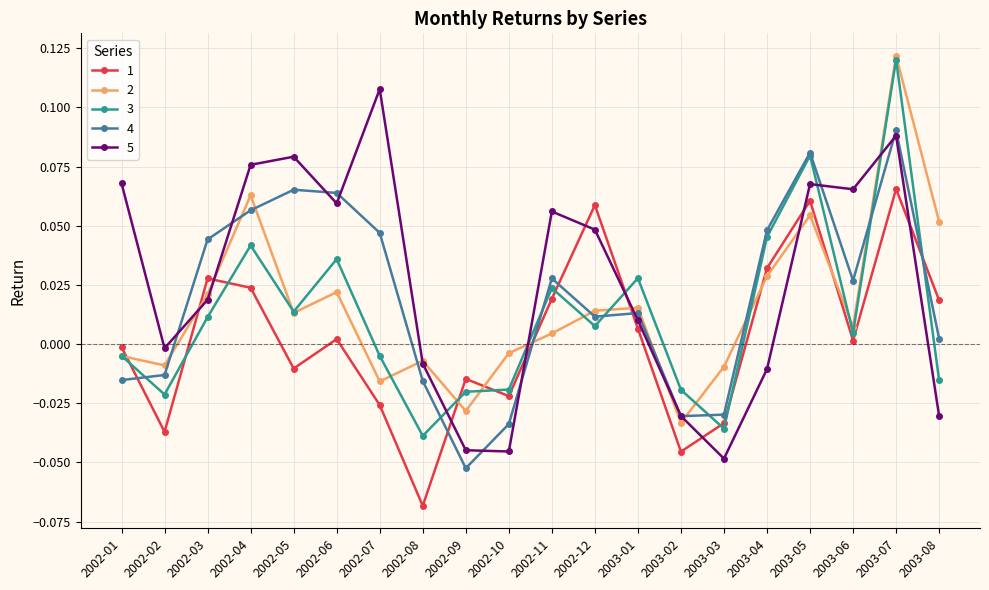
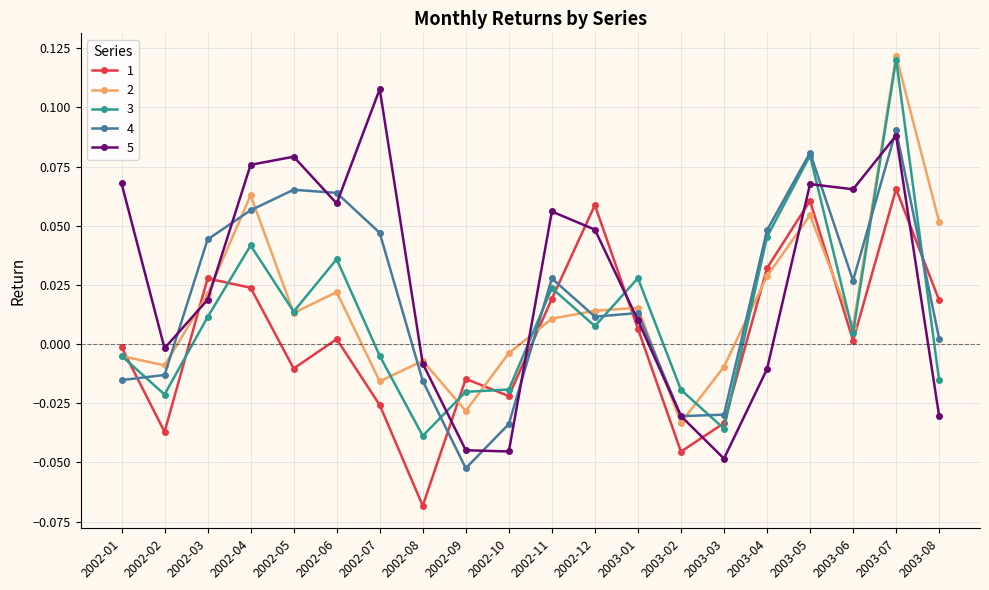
  {
    "1": {
      "2002-01": -0.001,
      "2002-02": -0.037,
      "2002-03": 0.028,
      "2002-04": 0.024,
      "2002-05": -0.010,
      "2002-06": 0.002,
      "2002-07": -0.026,
      "2002-08": -0.068,
      "2002-09": -0.015,
      "2002-10": -0.022,
      "2002-11": 0.019,
      "2002-12": 0.059,
      "2003-01": 0.007,
      "2003-02": -0.045,
      "2003-03": -0.033,
      "2003-04": 0.032,
      "2003-05": 0.061,
      "2003-06": 0.002,
      "2003-07": 0.066,
      "2003-08": 0.019
    },
    "2": {
      "2002-02": -0.009,
      "2002-03": 0.021,
      "2002-04": 0.063,
      "2002-06": 0.022,
      "2002-07": -0.016,
      "2002-08": -0.007,
      "2002-09": -0.028,
      "2002-10": -0.004,
-     "2002-11": 0.004,
+     "2002-11": 0.011,
      "2002-12": 0.014,
      "2003-01": 0.015,
      "2003-02": -0.033,
      "2003-03": -0.010,
      "2003-04": 0.029,
      "2003-05": 0.054,
      "2003-06": 0.007,
      "2003-07": 0.122,
      "2003-08": 0.052
    },
    "5": {
      "2002-01": 0.068,
      "2002-02": -0.002,
      "2002-03": 0.019,
      "2002-04": 0.076,
      "2002-05": 0.079,
      "2002-06": 0.059,
      "2002-07": 0.108,
      "2002-08": -0.008,
      "2002-09": -0.045,
      "2002-10": -0.045,
      "2002-11": 0.056,
      "2002-12": 0.048,
      "2003-01": 0.010,
      "2003-03": -0.048,
      "2003-04": -0.011,
      "2003-05": 0.068,
      "2003-06": 0.065,
      "2003-07": 0.088,
      "2003-08": -0.030
    }
  }
